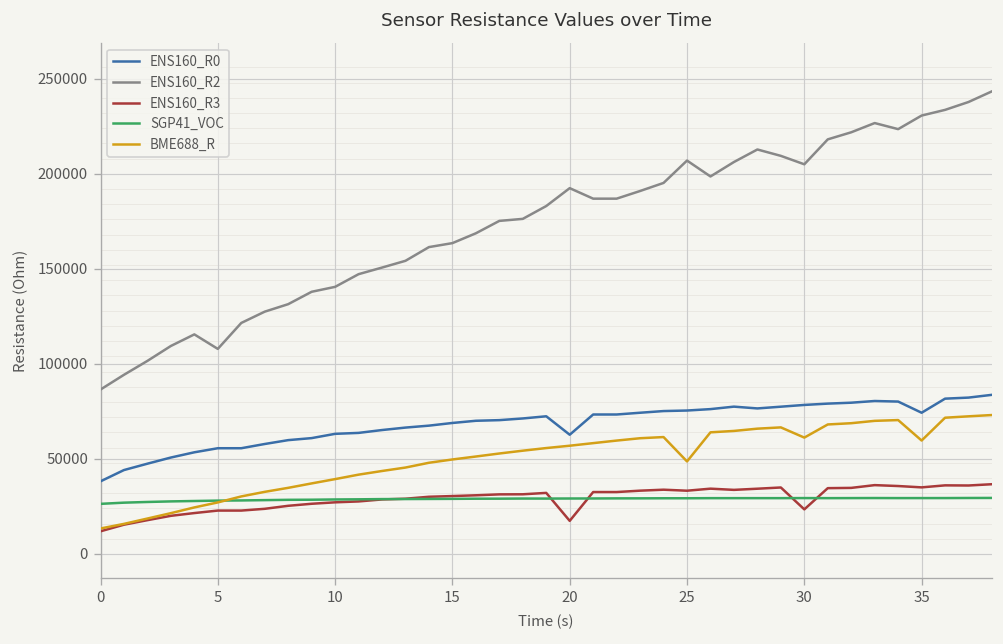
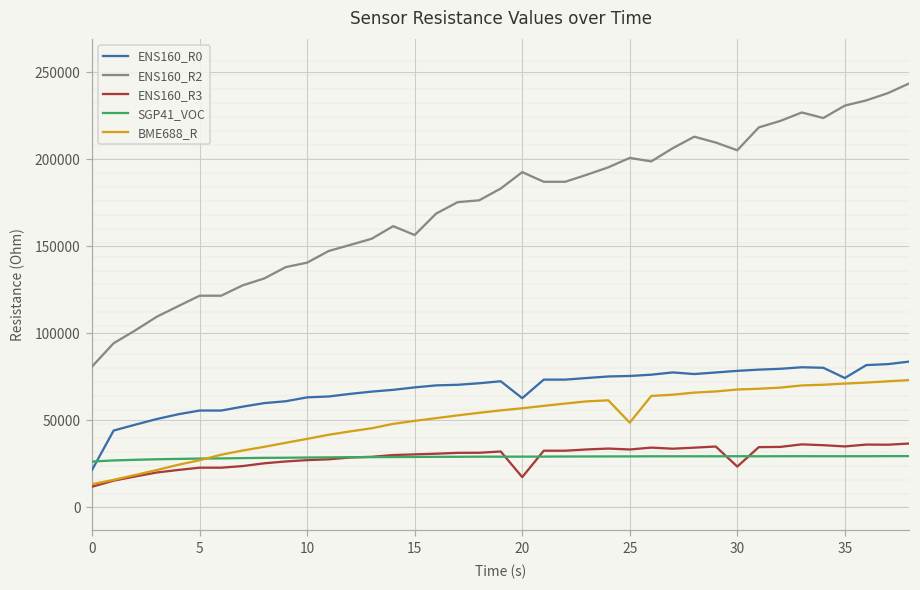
  {
    "ENS160_R0": {
-     "0": 38000,
+     "0": 22000,
      "5": 56000,
      "10": 63000,
      "15": 69000,
      "20": 63000,
      "25": 75000,
      "30": 78000,
      "35": 74000
    },
    "ENS160_R2": {
-     "0": 87000,
-     "5": 108000,
+     "0": 81000,
+     "5": 122000,
      "10": 141000,
-     "15": 164000,
+     "15": 156000,
      "20": 192000,
-     "25": 207000,
+     "25": 201000,
      "30": 205000,
      "35": 231000
    },
    "ENS160_R3": {
      "5": 23000,
      "20": 17000,
      "25": 33000,
      "30": 23000,
      "35": 35000
    },
    "SGP41_VOC": {
      "0": 26000,
      "20": 29000,
      "25": 29000,
      "30": 29000,
      "35": 29000
    },
    "BME688_R": {
      "10": 39000,
      "15": 50000,
      "20": 57000,
      "25": 49000,
-     "30": 61000,
-     "35": 60000
+     "30": 68000,
+     "35": 71000
    }
  }
